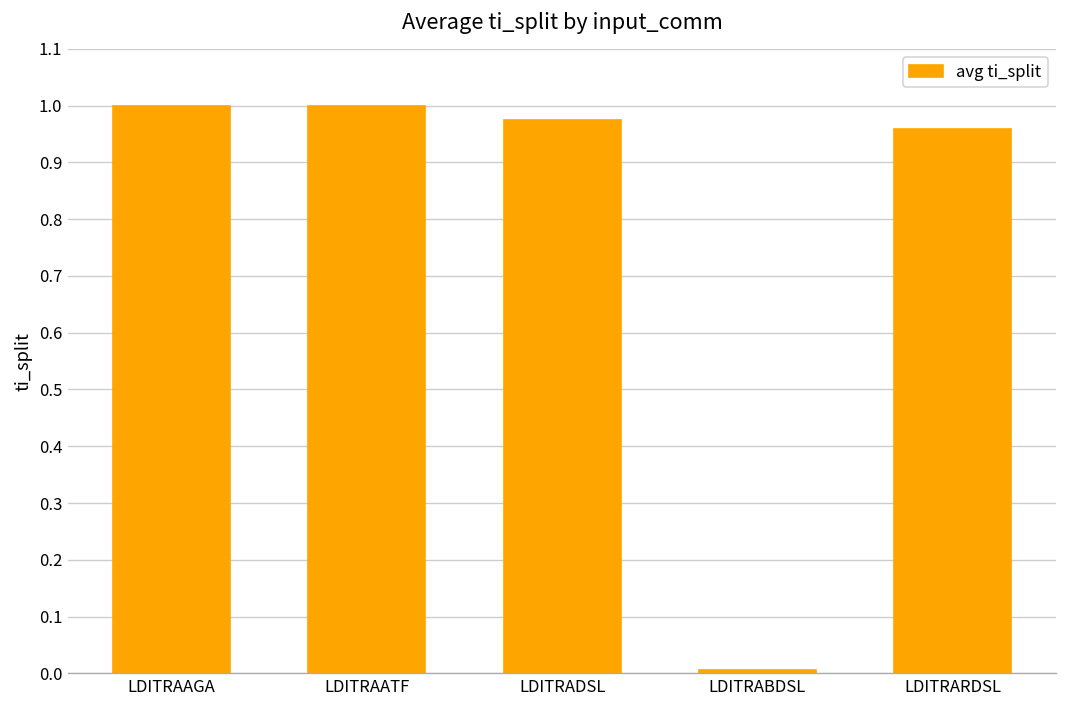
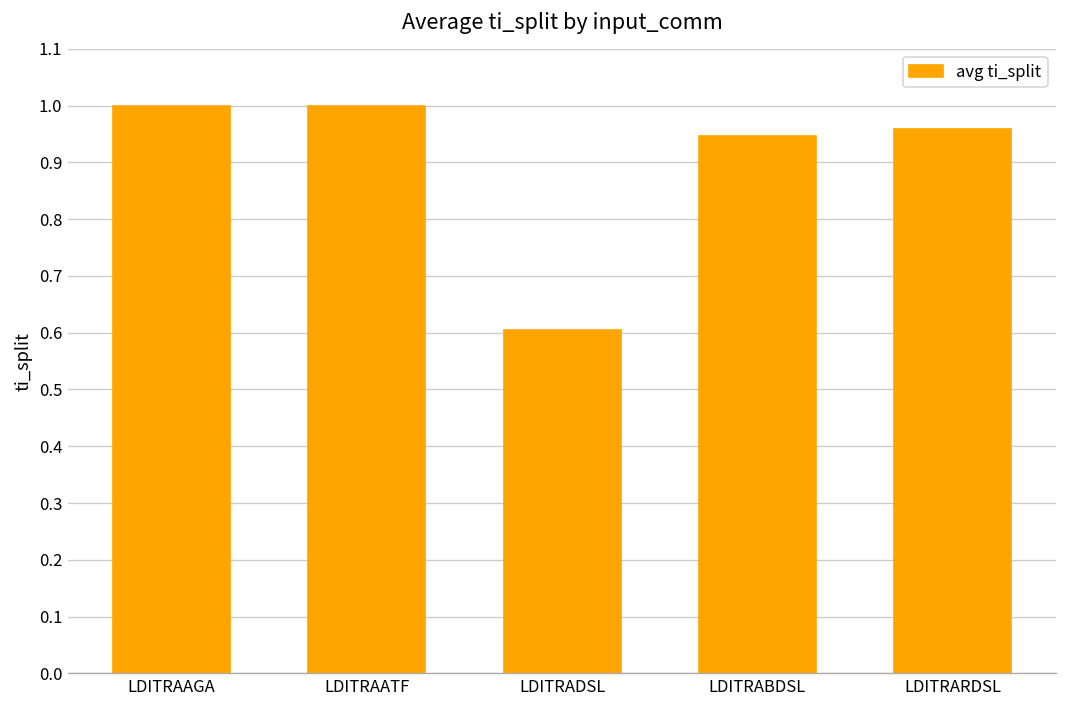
  {
    "LDITRAAGA": 1.00,
    "LDITRAATF": 1.00,
-   "LDITRADSL": 0.97,
-   "LDITRABDSL": 0.01,
+   "LDITRADSL": 0.60,
+   "LDITRABDSL": 0.95,
    "LDITRARDSL": 0.96
  }
